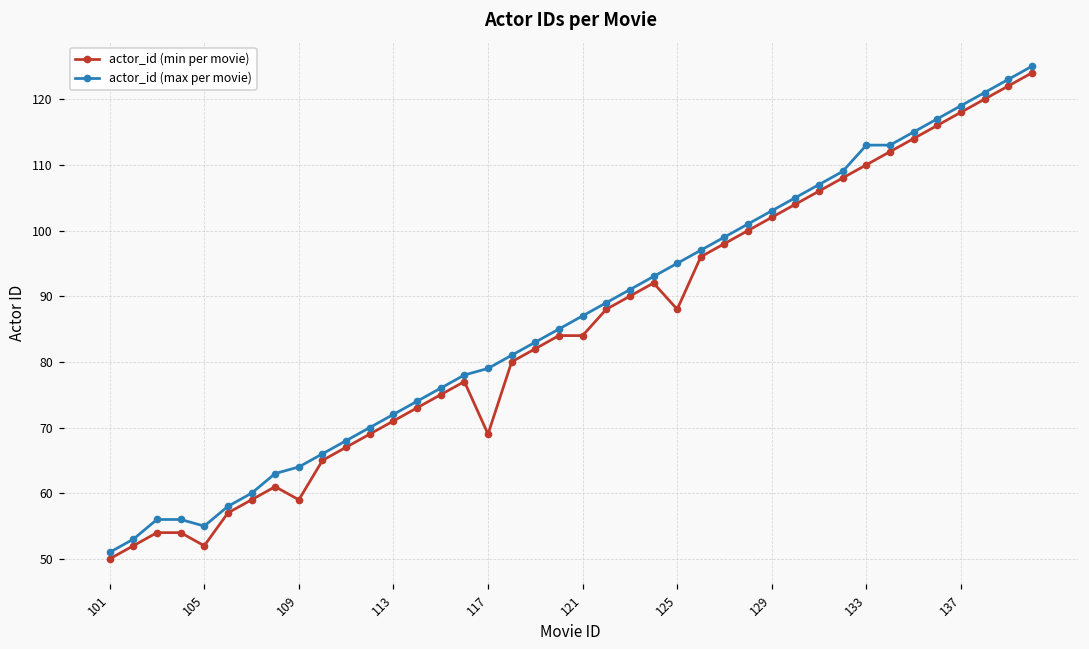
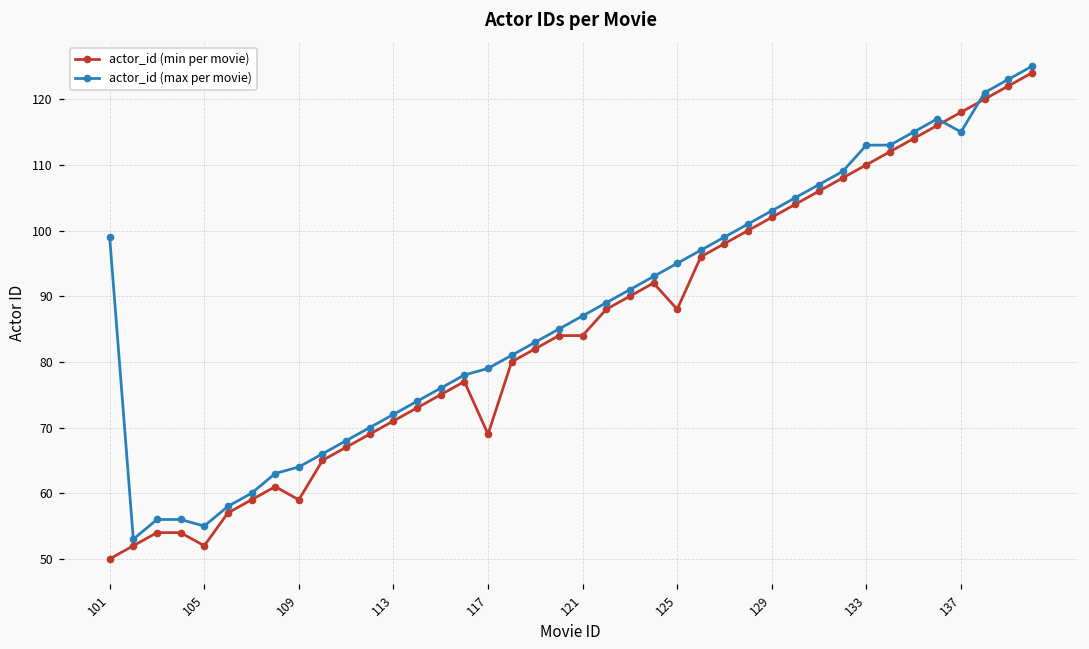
  {
    "actor_id (min per movie)": {
      "101": 50,
      "105": 52,
      "109": 59,
      "113": 71,
      "117": 69,
      "121": 84,
      "125": 88,
      "129": 102,
      "133": 110,
      "137": 118
    },
    "actor_id (max per movie)": {
-     "101": 51,
+     "101": 99,
      "105": 55,
      "109": 64,
      "113": 72,
      "117": 79,
      "121": 87,
      "125": 95,
      "129": 103,
      "133": 113,
-     "137": 119
+     "137": 115
    }
  }
